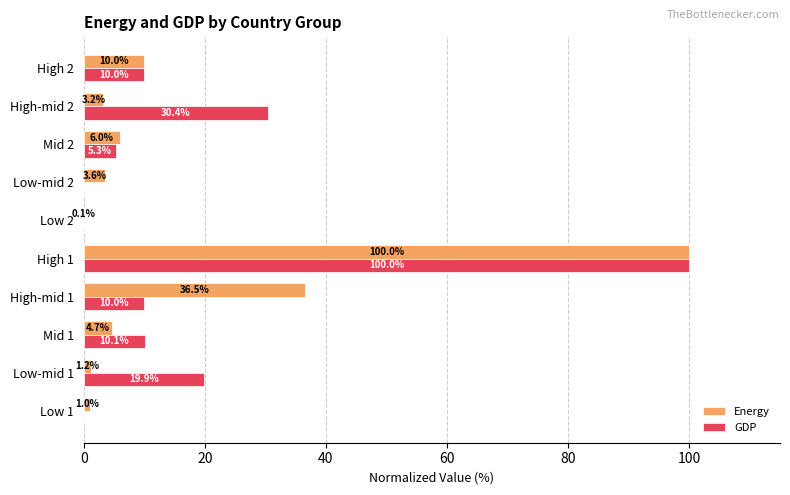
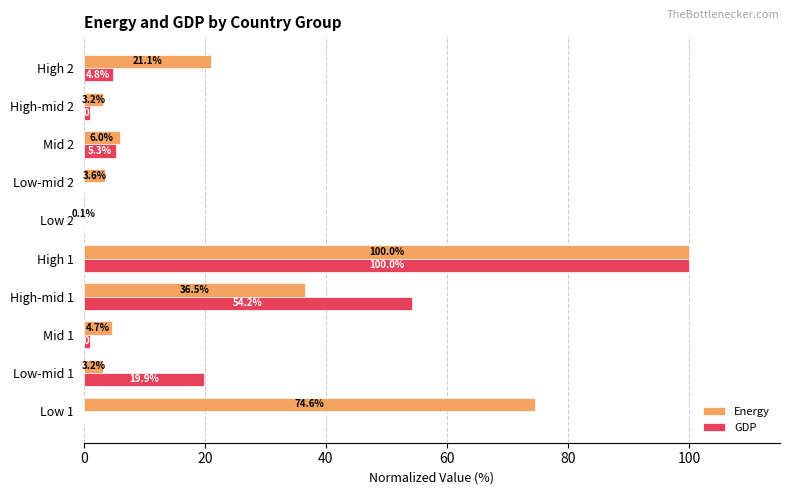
  {
    "Energy": {
-     "High 2": "10.0%",
+     "High 2": "21.1%",
      "High-mid 2": "3.2%",
      "Mid 2": "6.0%",
      "Low-mid 2": "3.6%",
      "Low 2": "0.1%",
      "High 1": "100.0%",
      "High-mid 1": "36.5%",
      "Mid 1": "4.7%",
-     "Low-mid 1": "1.2%",
-     "Low 1": "1.0%"
+     "Low-mid 1": "3.2%",
+     "Low 1": "74.6%"
    },
    "GDP": {
-     "High 2": "10.0%",
-     "High-mid 2": "30",
+     "High 2": "4.8%",
+     "High-mid 2": "1",
      "Mid 2": "5.3%",
      "High 1": "100.0%",
-     "High-mid 1": "10.0%",
-     "Mid 1": "10",
+     "High-mid 1": "54.2%",
+     "Mid 1": "1",
      "Low-mid 1": "19.9%"
    }
  }
